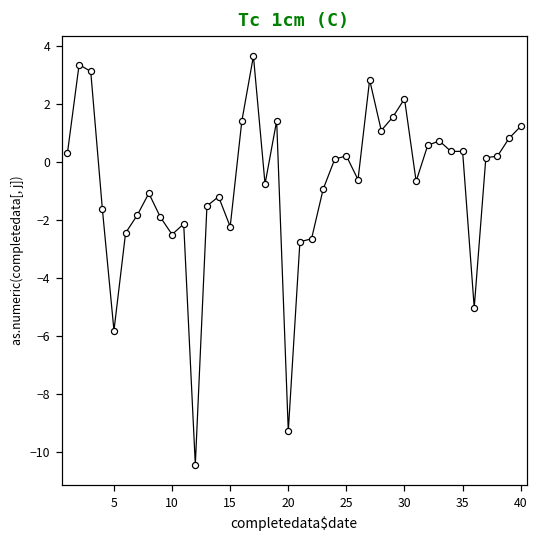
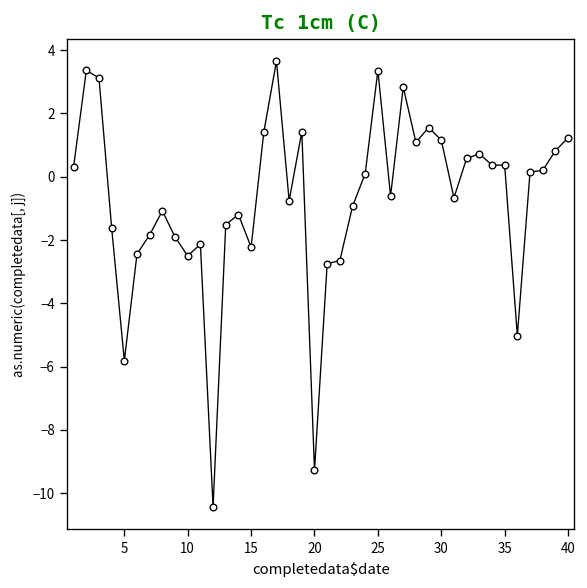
  {
    "5": -5.8,
    "10": -2.5,
    "15": -2.2,
    "20": -9.3,
-   "25": 0.2,
-   "30": 2.2,
+   "25": 3.4,
+   "30": 1.2,
    "35": 0.4,
    "40": 1.2
  }
